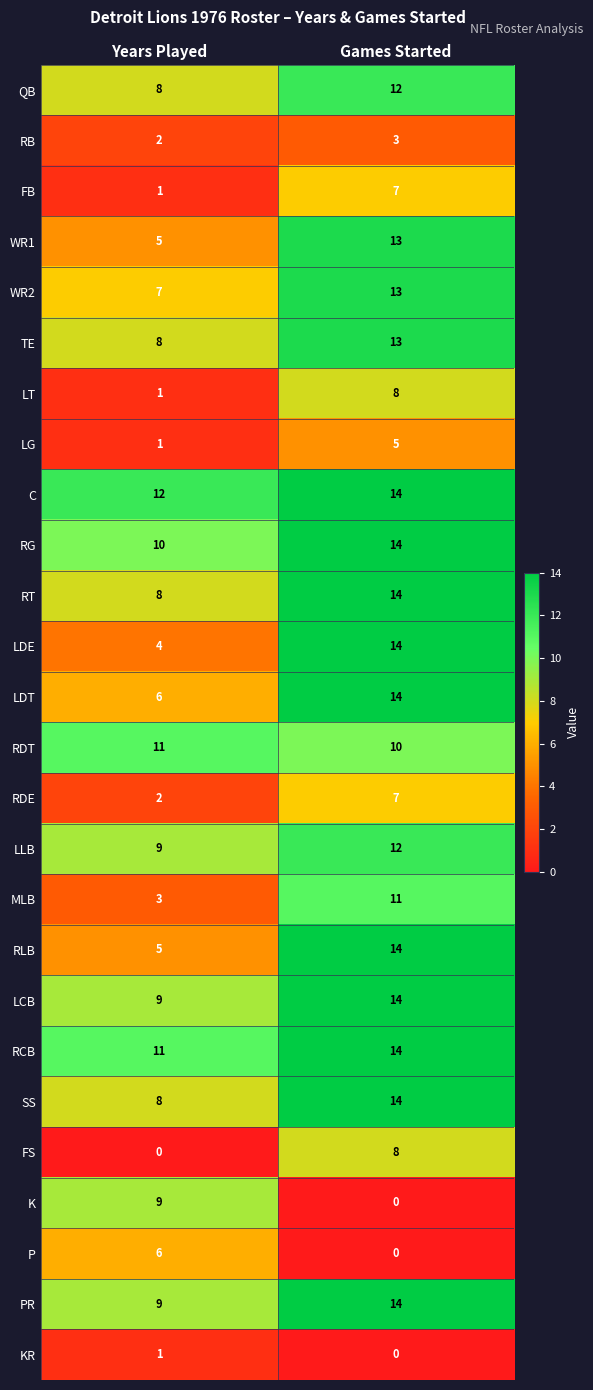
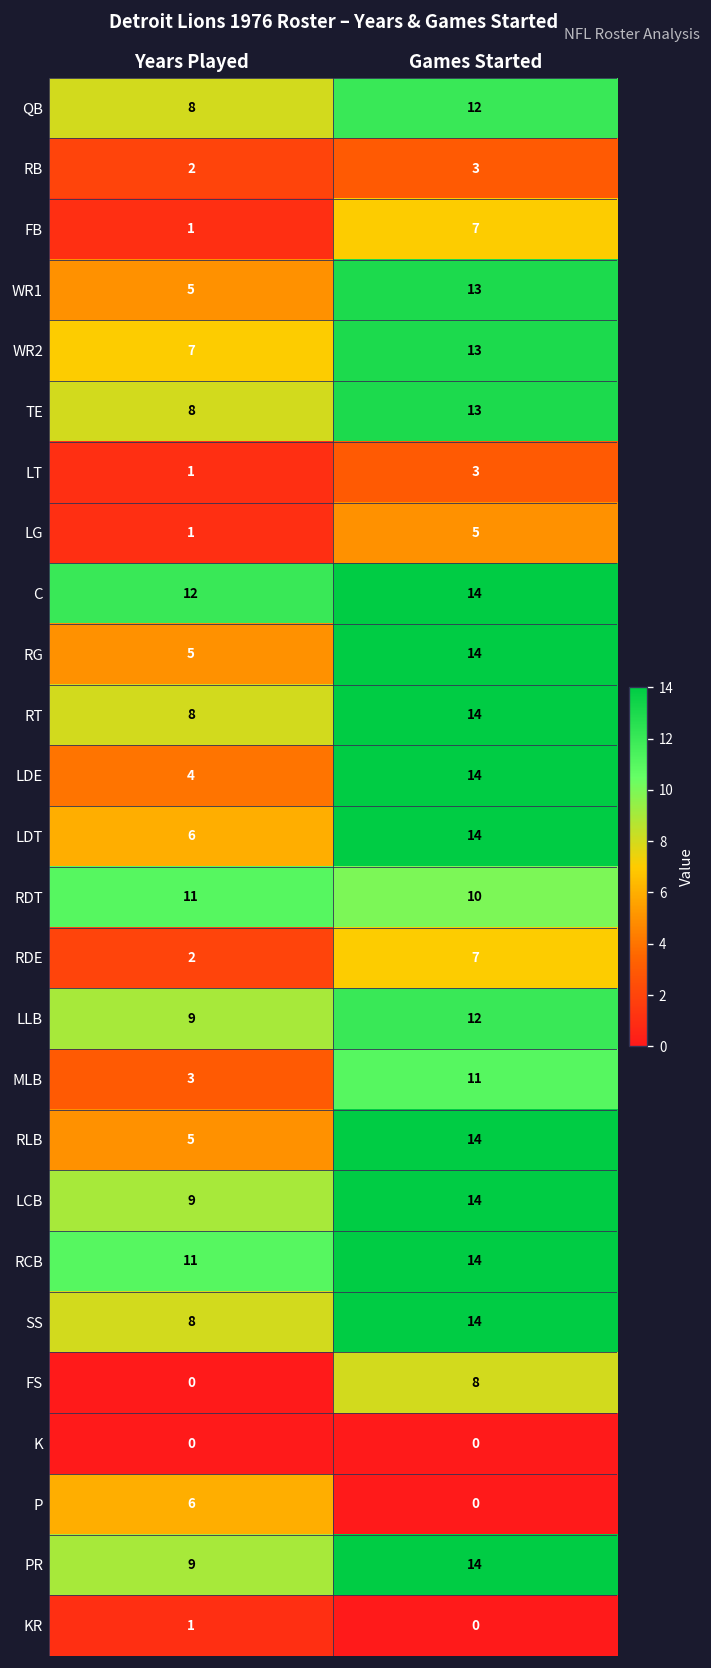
  {
    "QB": {
      "Years Played": 8,
      "Games Started": 12
    },
    "RB": {
      "Years Played": 2,
      "Games Started": 3
    },
    "FB": {
      "Years Played": 1,
      "Games Started": 7
    },
    "WR1": {
      "Years Played": 5,
      "Games Started": 13
    },
    "WR2": {
      "Years Played": 7,
      "Games Started": 13
    },
    "TE": {
      "Years Played": 8,
      "Games Started": 13
    },
    "LT": {
      "Years Played": 1,
-     "Games Started": 8
+     "Games Started": 3
    },
    "LG": {
      "Years Played": 1,
      "Games Started": 5
    },
    "C": {
      "Years Played": 12,
      "Games Started": 14
    },
    "RG": {
-     "Years Played": 10,
+     "Years Played": 5,
      "Games Started": 14
    },
    "RT": {
      "Years Played": 8,
      "Games Started": 14
    },
    "LDE": {
      "Years Played": 4,
      "Games Started": 14
    },
    "LDT": {
      "Years Played": 6,
      "Games Started": 14
    },
    "RDT": {
      "Years Played": 11,
      "Games Started": 10
    },
    "RDE": {
      "Years Played": 2,
      "Games Started": 7
    },
    "LLB": {
      "Years Played": 9,
      "Games Started": 12
    },
    "MLB": {
      "Years Played": 3,
      "Games Started": 11
    },
    "RLB": {
      "Years Played": 5,
      "Games Started": 14
    },
    "LCB": {
      "Years Played": 9,
      "Games Started": 14
    },
    "RCB": {
      "Years Played": 11,
      "Games Started": 14
    },
    "SS": {
      "Years Played": 8,
      "Games Started": 14
    },
    "FS": {
      "Years Played": 0,
      "Games Started": 8
    },
    "K": {
-     "Years Played": 9,
+     "Years Played": 0,
      "Games Started": 0
    },
    "P": {
      "Years Played": 6,
      "Games Started": 0
    },
    "PR": {
      "Years Played": 9,
      "Games Started": 14
    },
    "KR": {
      "Years Played": 1,
      "Games Started": 0
    }
  }
